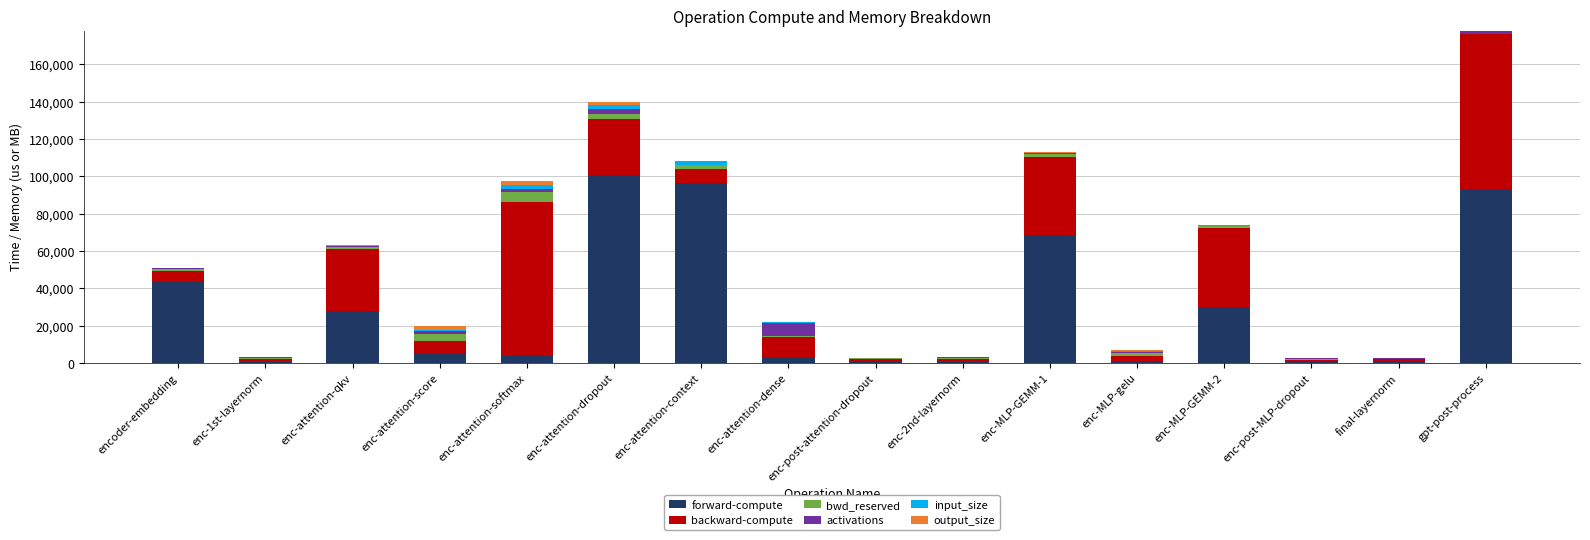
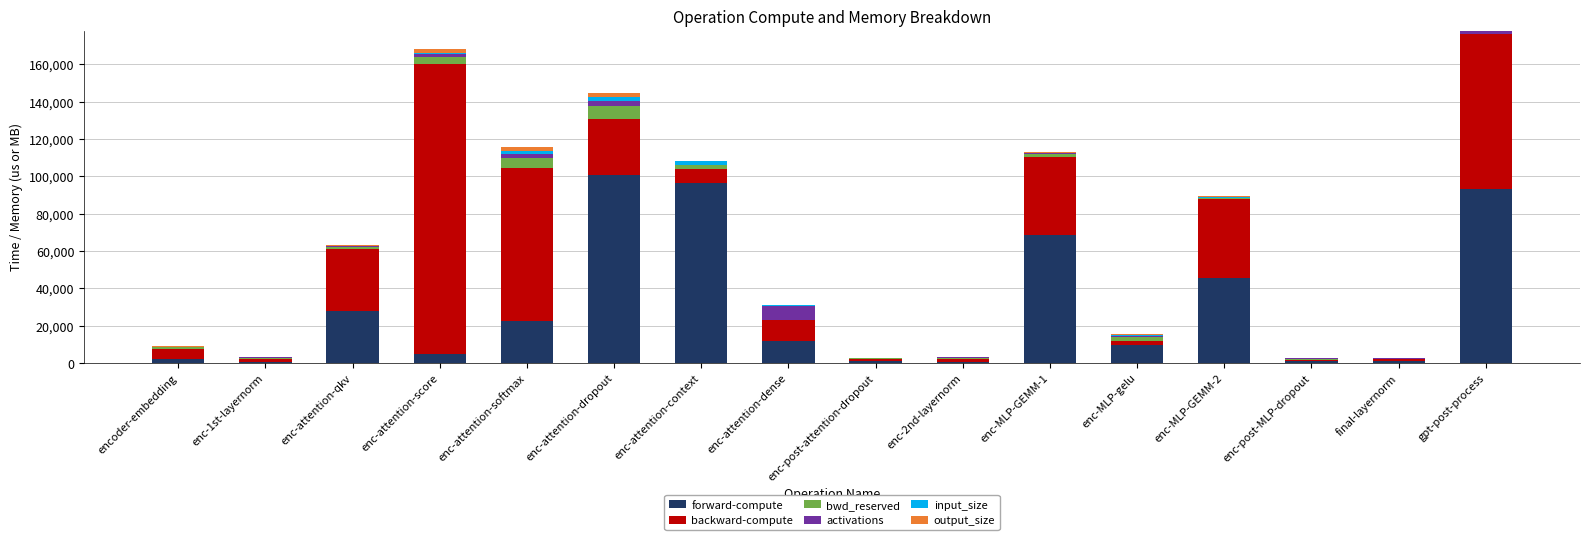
  {
    "forward-compute": {
-     "encoder-embedding": "44,000",
+     "encoder-embedding": "2,000",
      "enc-attention-qkv": "28,000",
      "enc-attention-score": "4,000",
-     "enc-attention-softmax": "4,000",
+     "enc-attention-softmax": "22,000",
      "enc-attention-dropout": "101,000",
      "enc-attention-context": "97,000",
-     "enc-attention-dense": "3,000",
+     "enc-attention-dense": "12,000",
      "enc-MLP-GEMM-1": "69,000",
-     "enc-MLP-gelu": "1,000",
-     "enc-MLP-GEMM-2": "30,000",
+     "enc-MLP-gelu": "10,000",
+     "enc-MLP-GEMM-2": "45,000",
      "gpt-post-process": "93,000"
    },
    "backward-compute": {
      "encoder-embedding": "5,000",
      "enc-1st-layernorm": "1,000",
      "enc-attention-qkv": "33,000",
-     "enc-attention-score": "7,000",
+     "enc-attention-score": "155,000",
      "enc-attention-softmax": "82,000",
      "enc-attention-dropout": "30,000",
      "enc-attention-context": "7,000",
      "enc-attention-dense": "11,000",
      "enc-2nd-layernorm": "1,000",
      "enc-MLP-GEMM-1": "42,000",
      "enc-MLP-gelu": "2,000",
      "enc-MLP-GEMM-2": "42,000",
      "gpt-post-process": "83,000"
    },
    "bwd_reserved": {
      "enc-attention-score": "4,000",
      "enc-attention-softmax": "5,000",
-     "enc-attention-dropout": "3,000",
+     "enc-attention-dropout": "7,000",
      "enc-attention-context": "2,000",
      "enc-MLP-GEMM-1": "1,000",
      "enc-MLP-gelu": "2,000",
      "gpt-post-process": "0"
    },
    "activations": {
      "enc-attention-score": "2,000",
      "enc-attention-softmax": "2,000",
      "enc-attention-dropout": "3,000",
      "enc-attention-dense": "7,000",
      "gpt-post-process": "2,000"
    },
    "input_size": {
      "enc-attention-softmax": "2,000",
      "enc-attention-dropout": "2,000",
      "enc-attention-context": "2,000"
    },
    "output_size": {
      "enc-attention-score": "2,000",
      "enc-attention-softmax": "2,000",
      "enc-attention-dropout": "2,000",
      "gpt-post-process": "0"
    }
  }
